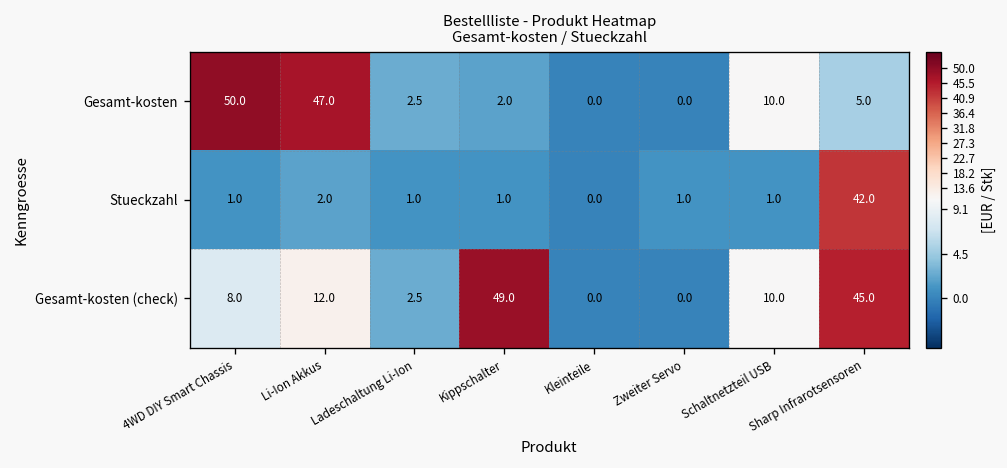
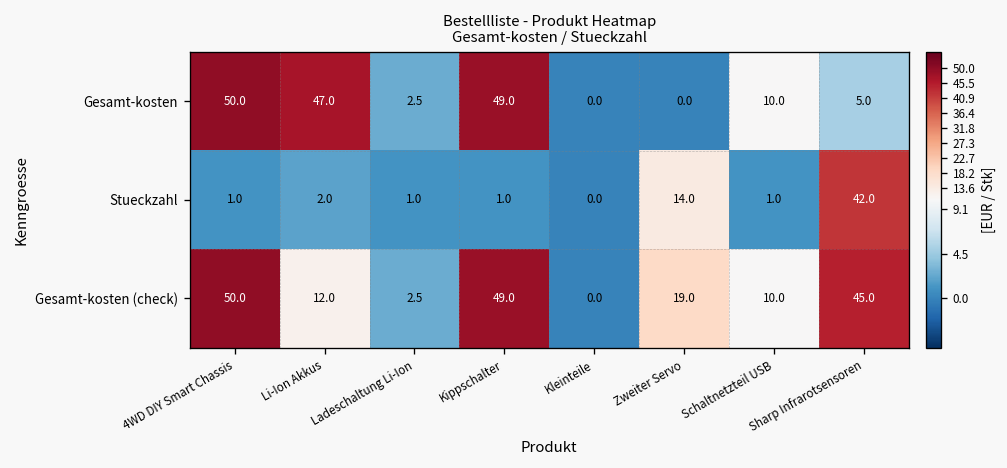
  {
    "Gesamt-kosten": {
      "4WD DIY Smart Chassis": 50.0,
      "Li-Ion Akkus": 47.0,
      "Ladeschaltung Li-Ion": 2.5,
-     "Kippschalter": 2.0,
+     "Kippschalter": 49.0,
      "Kleinteile": 0.0,
      "Zweiter Servo": 0.0,
      "Schaltnetzteil USB": 10.0,
      "Sharp Infrarotsensoren": 5.0
    },
    "Stueckzahl": {
      "4WD DIY Smart Chassis": 1.0,
      "Li-Ion Akkus": 2.0,
      "Ladeschaltung Li-Ion": 1.0,
      "Kippschalter": 1.0,
      "Kleinteile": 0.0,
-     "Zweiter Servo": 1.0,
+     "Zweiter Servo": 14.0,
      "Schaltnetzteil USB": 1.0,
      "Sharp Infrarotsensoren": 42.0
    },
    "Gesamt-kosten (check)": {
-     "4WD DIY Smart Chassis": 8.0,
+     "4WD DIY Smart Chassis": 50.0,
      "Li-Ion Akkus": 12.0,
      "Ladeschaltung Li-Ion": 2.5,
      "Kippschalter": 49.0,
      "Kleinteile": 0.0,
-     "Zweiter Servo": 0.0,
+     "Zweiter Servo": 19.0,
      "Schaltnetzteil USB": 10.0,
      "Sharp Infrarotsensoren": 45.0
    }
  }
